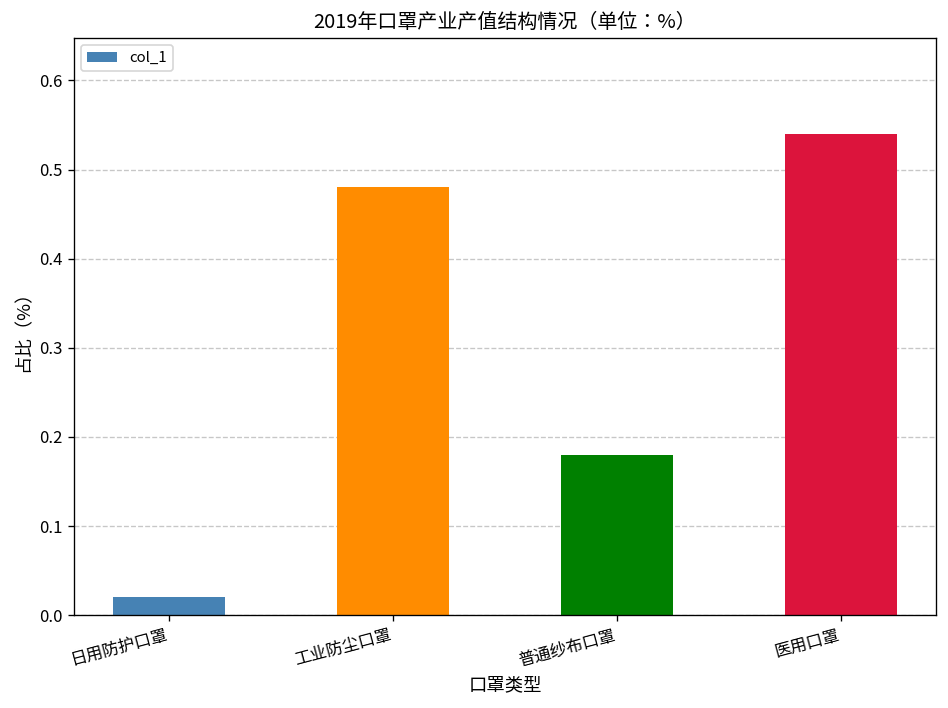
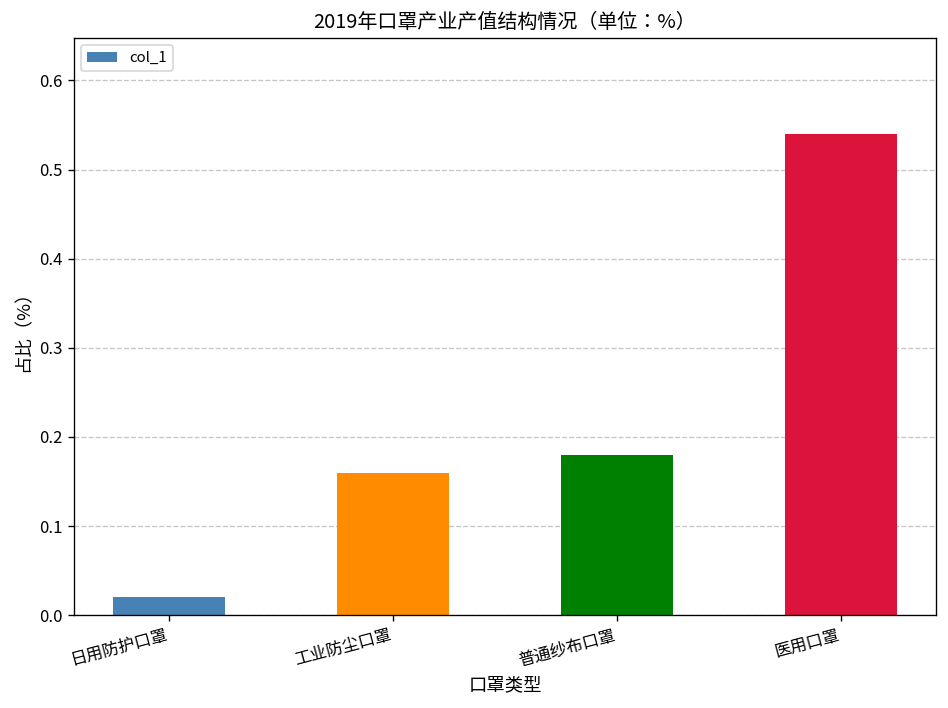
  {
    "日用防护口罩": 0.02,
-   "工业防尘口罩": 0.48,
+   "工业防尘口罩": 0.16,
    "普通纱布口罩": 0.18,
    "医用口罩": 0.54
  }
